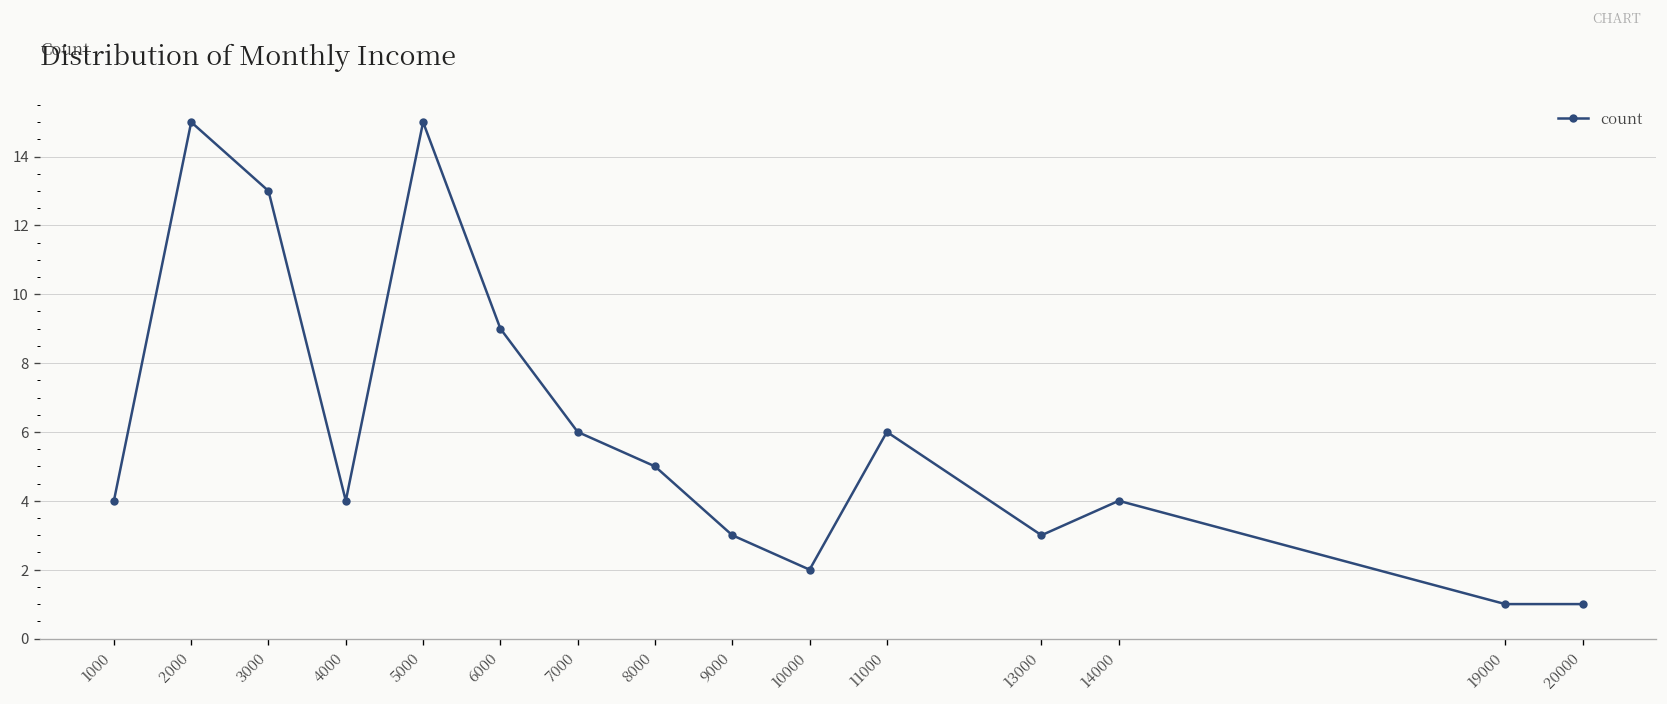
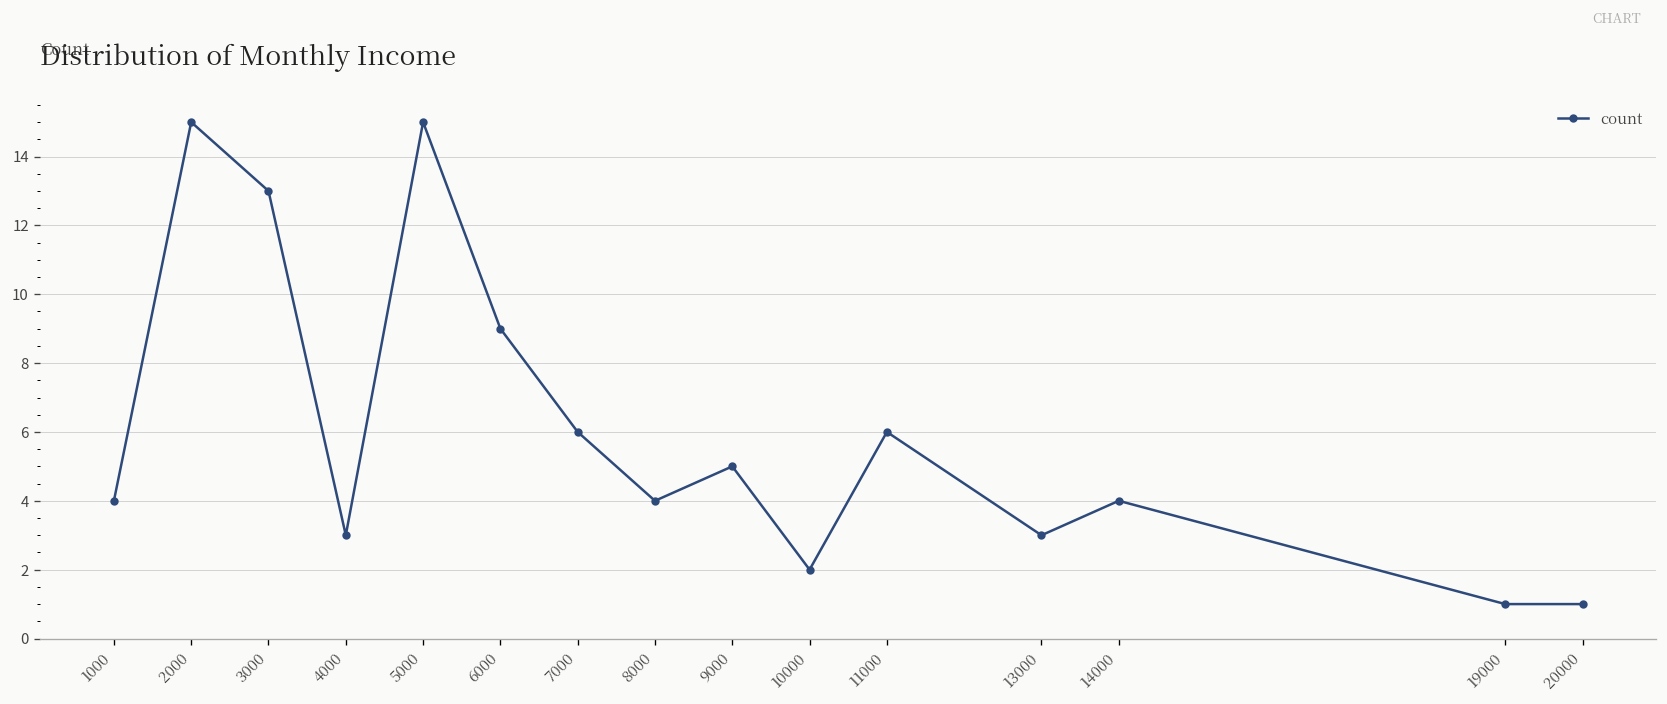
  {
    "1000": 4,
    "2000": 15,
    "3000": 13,
-   "4000": 4,
+   "4000": 3,
    "5000": 15,
    "6000": 9,
    "7000": 6,
-   "8000": 5,
-   "9000": 3,
+   "8000": 4,
+   "9000": 5,
    "10000": 2,
    "11000": 6,
    "13000": 3,
    "14000": 4,
    "19000": 1,
    "20000": 1
  }
